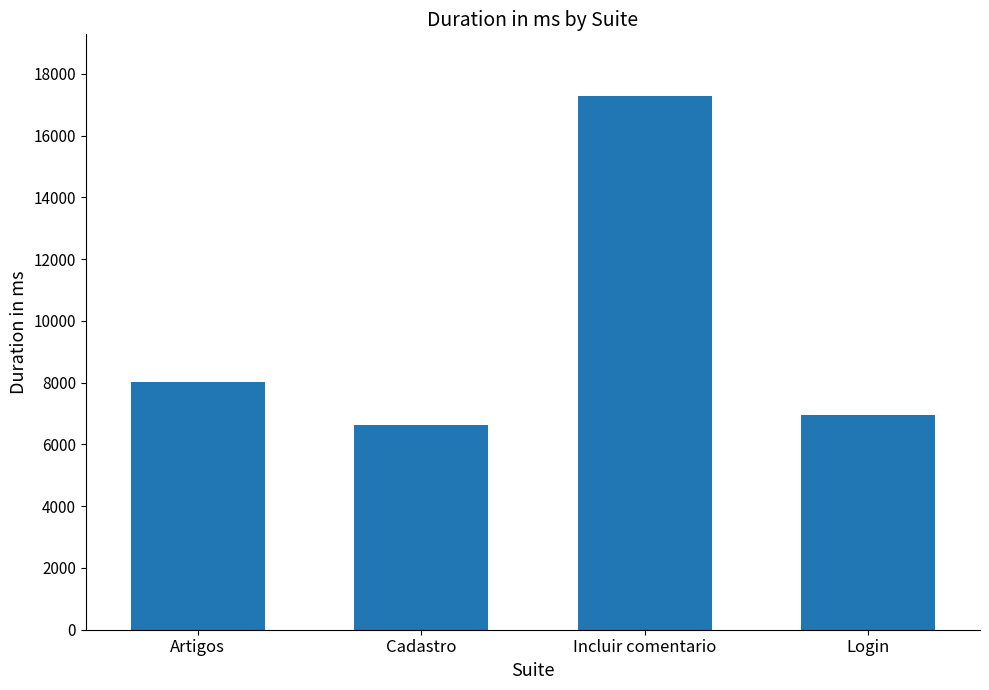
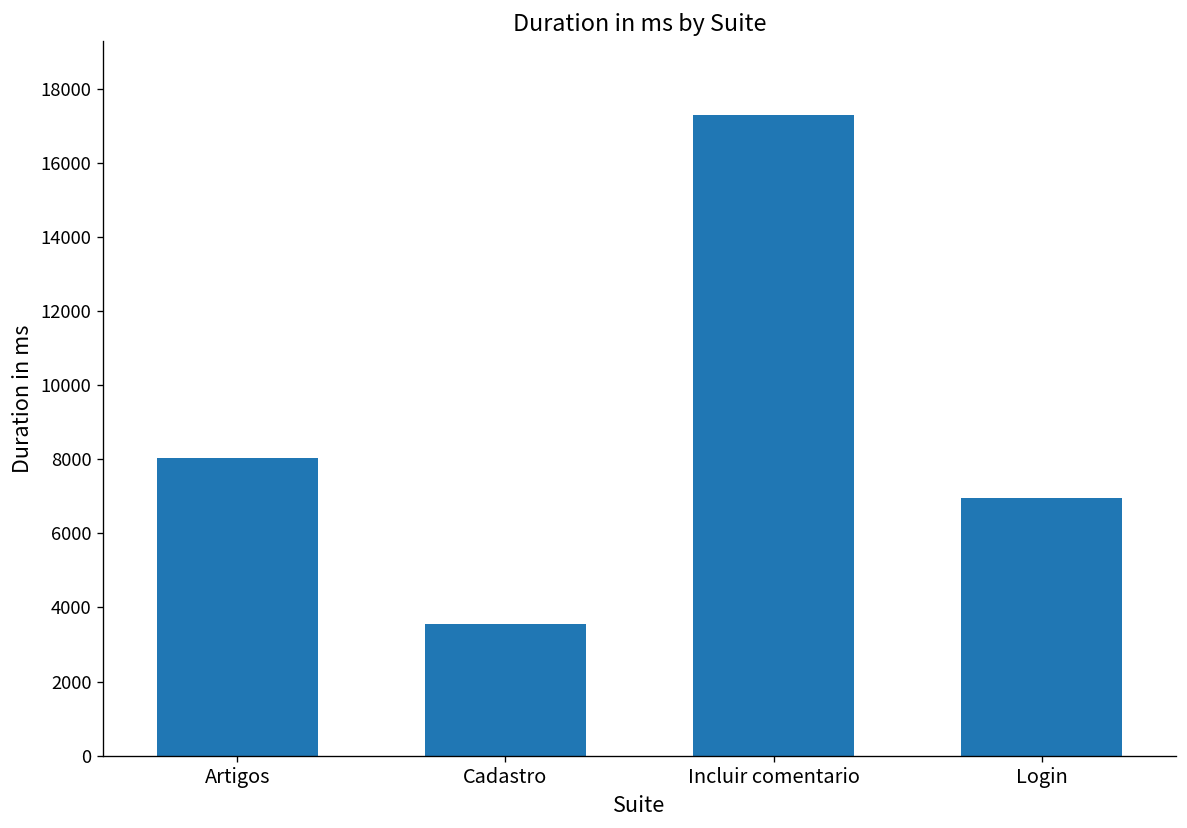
  {
    "Artigos": 8000,
-   "Cadastro": 6600,
+   "Cadastro": 3500,
    "Incluir comentario": 17300,
    "Login": 7000
  }
